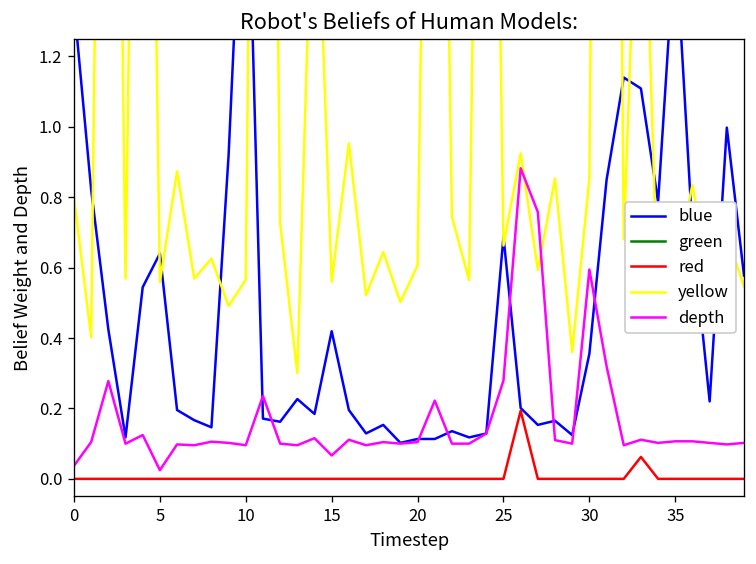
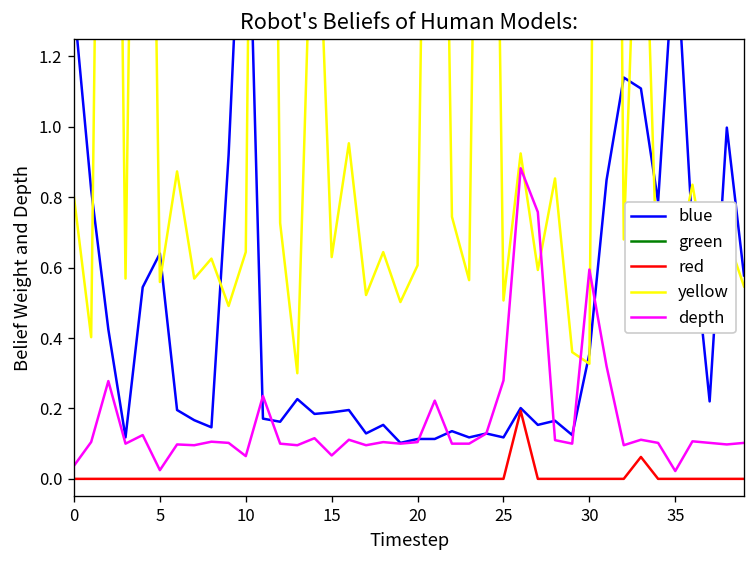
  {
    "blue": {
      "5": 0.64,
-     "15": 0.42,
+     "15": 0.19,
      "20": 0.11,
-     "25": 0.69,
+     "25": 0.12,
      "30": 0.36
    },
    "red": {
      "0": 0.00,
      "5": 0.00,
      "10": 0.00,
      "15": 0.00,
      "20": 0.00,
      "25": 0.00,
      "30": 0.00,
      "35": 0.00
    },
    "yellow": {
      "0": 0.80,
      "5": 0.56,
-     "10": 0.57,
-     "15": 0.56,
+     "10": 0.64,
+     "15": 0.63,
      "20": 0.61,
-     "25": 0.66,
-     "30": 0.85
+     "25": 0.51,
+     "30": 0.33
    },
    "depth": {
      "0": 0.04,
      "5": 0.02,
-     "10": 0.10,
+     "10": 0.06,
      "15": 0.07,
      "20": 0.10,
      "25": 0.28,
      "30": 0.59,
-     "35": 0.11
+     "35": 0.02
    }
  }
